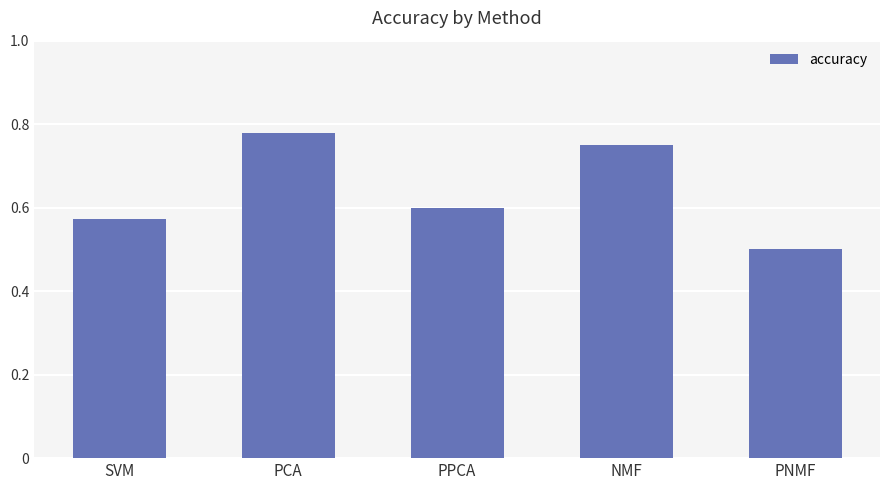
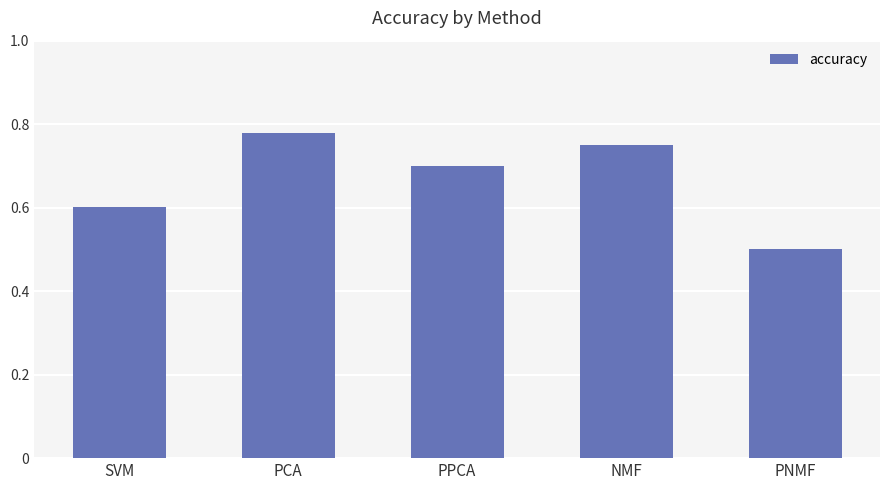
  {
-   "SVM": 0.57,
+   "SVM": 0.60,
    "PCA": 0.78,
-   "PPCA": 0.6,
+   "PPCA": 0.7,
    "NMF": 0.75,
    "PNMF": 0.50
  }
